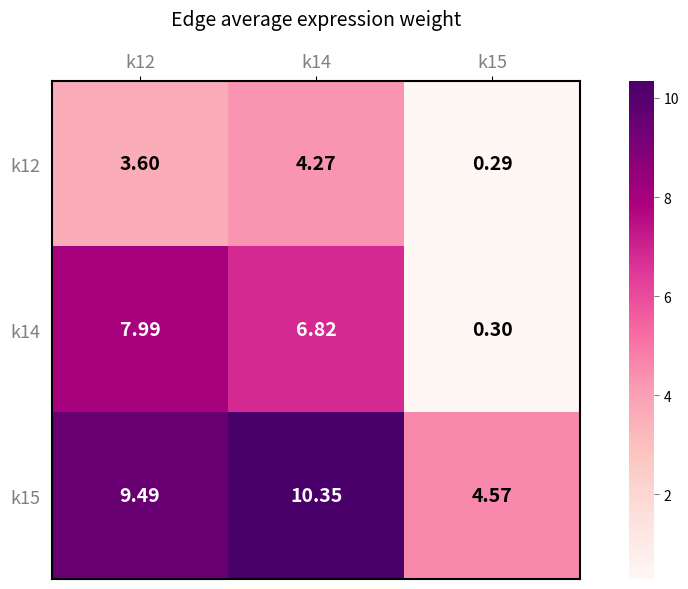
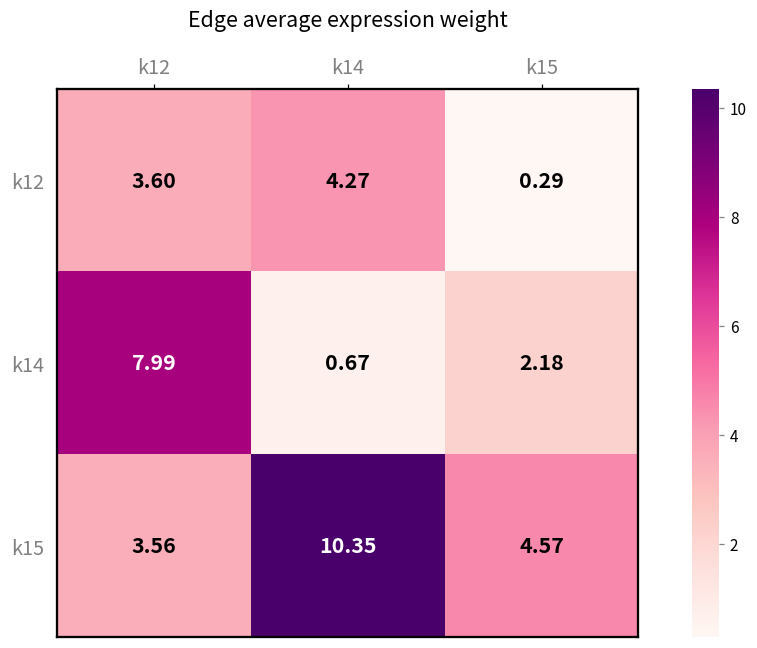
  {
    "k12": {
      "k12": 3.60,
      "k14": 4.27,
      "k15": 0.29
    },
    "k14": {
      "k12": 7.99,
-     "k14": 6.82,
-     "k15": 0.30
+     "k14": 0.67,
+     "k15": 2.18
    },
    "k15": {
-     "k12": 9.49,
+     "k12": 3.56,
      "k14": 10.35,
      "k15": 4.57
    }
  }
